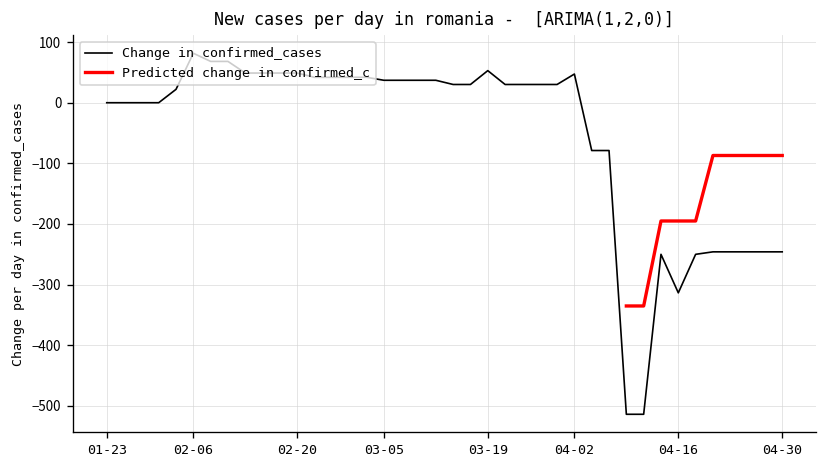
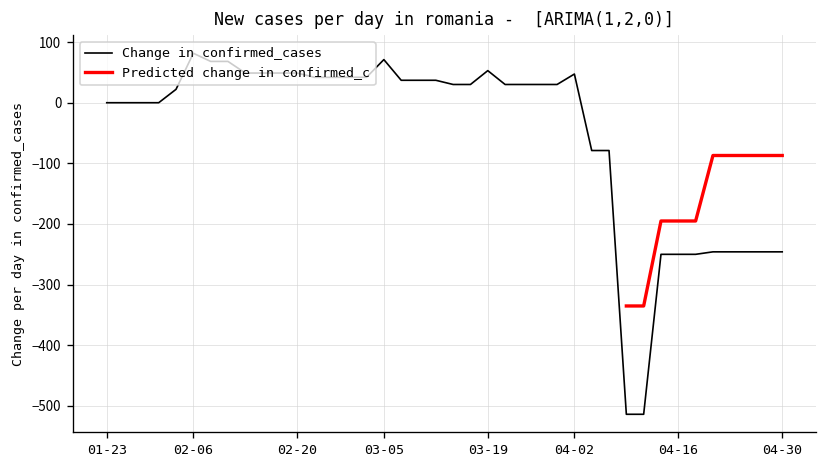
  {
    "Change in confirmed_cases": {
      "01-23": 0,
-     "03-05": 40,
+     "03-05": 70,
      "03-19": 50,
      "04-02": 50,
-     "04-16": -310,
+     "04-16": -250,
      "04-30": -250
    },
    "Predicted change in confirmed_c": {
      "04-16": -200,
      "04-30": -90
    }
  }
